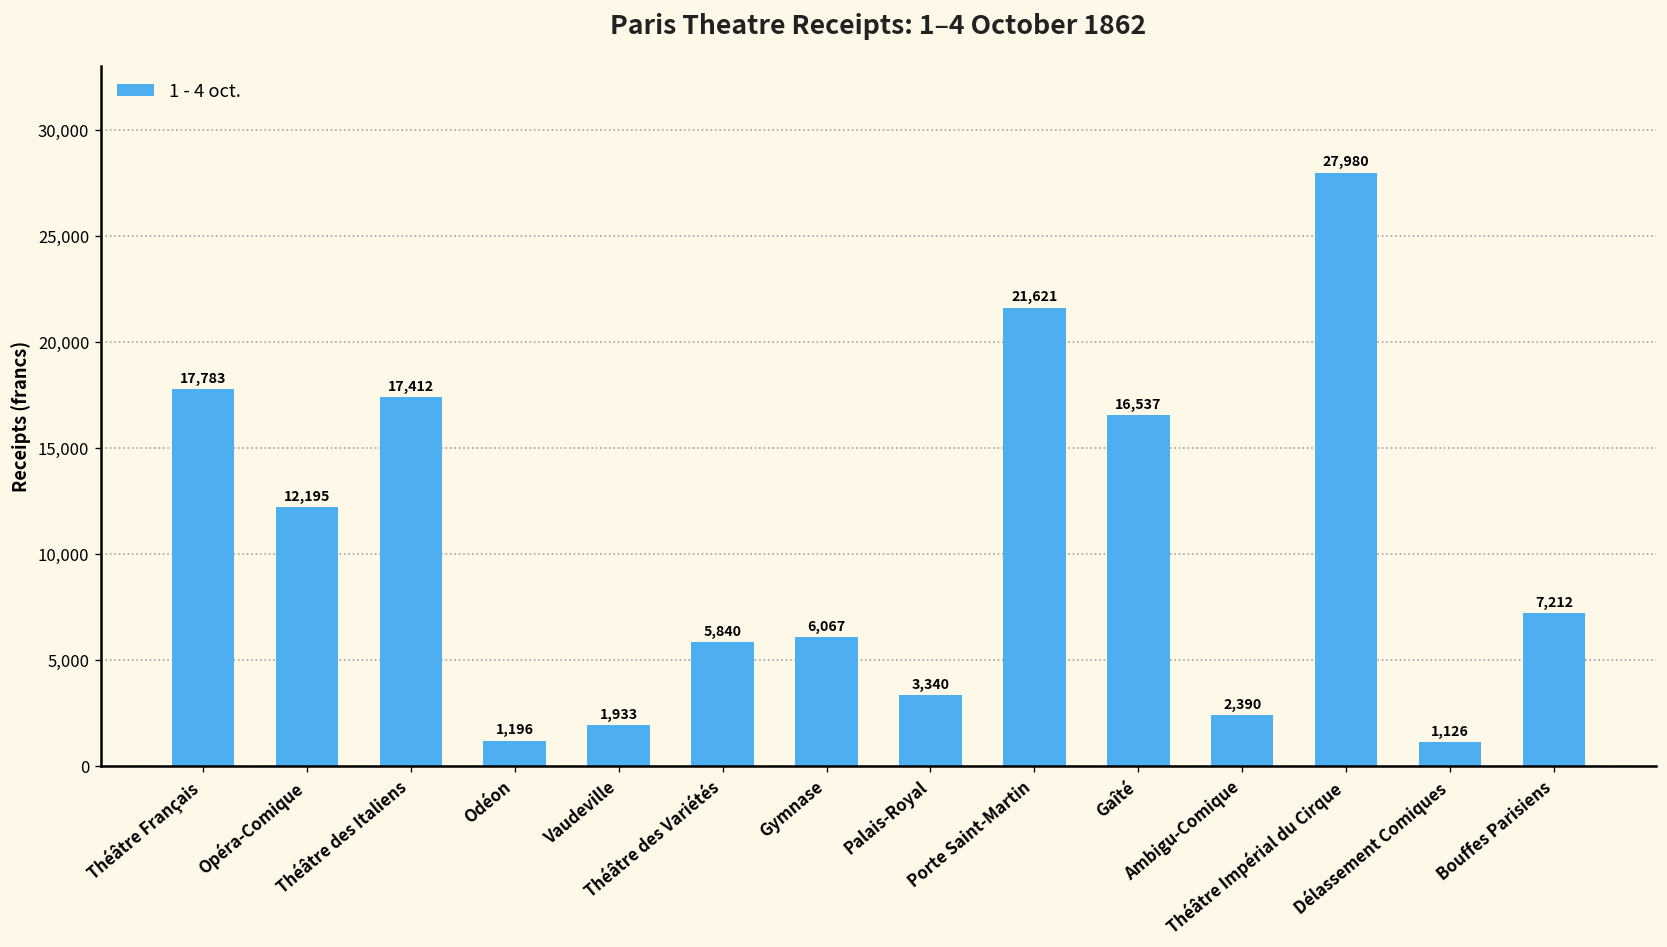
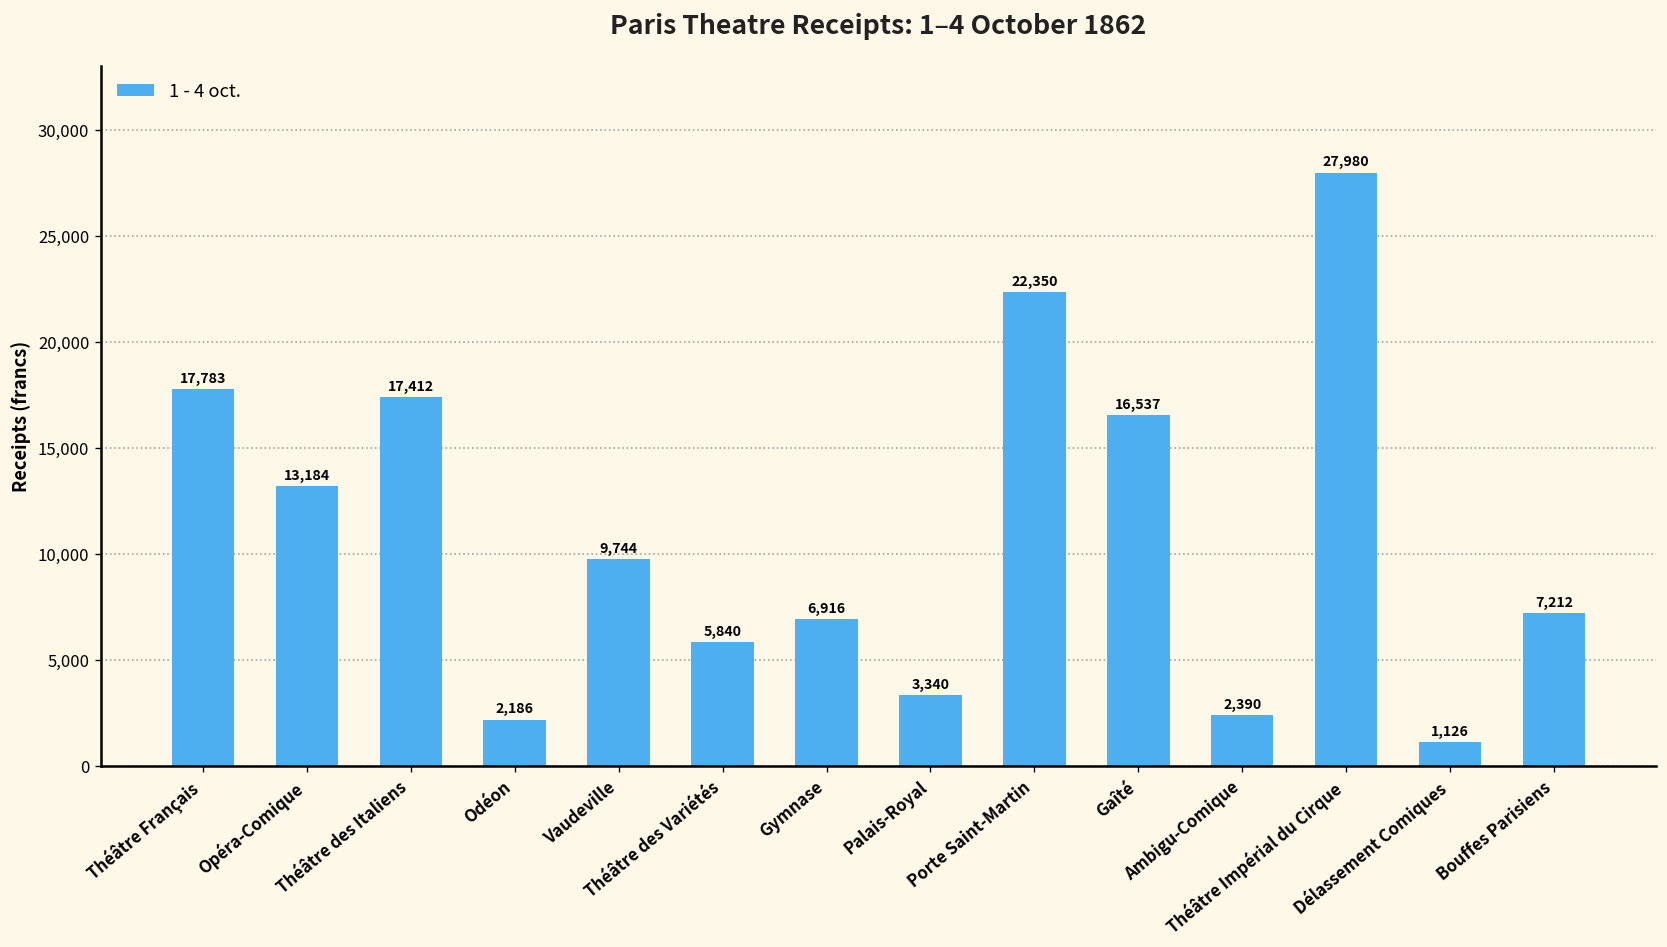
  {
    "Théâtre Français": "17,783",
-   "Opéra-Comique": "12,195",
+   "Opéra-Comique": "13,184",
    "Théâtre des Italiens": "17,412",
-   "Odéon": "1,196",
-   "Vaudeville": "1,933",
+   "Odéon": "2,186",
+   "Vaudeville": "9,744",
    "Théâtre des Variétés": "5,840",
-   "Gymnase": "6,067",
+   "Gymnase": "6,916",
    "Palais-Royal": "3,340",
-   "Porte Saint-Martin": "21,621",
+   "Porte Saint-Martin": "22,350",
    "Gaîté": "16,537",
    "Ambigu-Comique": "2,390",
    "Théâtre Impérial du Cirque": "27,980",
    "Délassement Comiques": "1,126",
    "Bouffes Parisiens": "7,212"
  }
